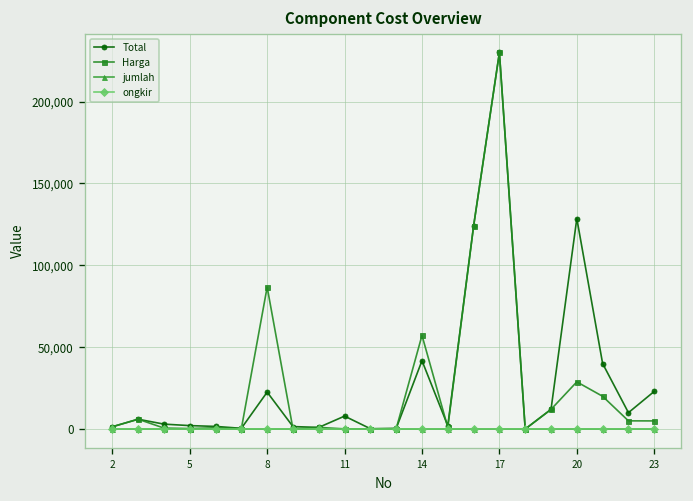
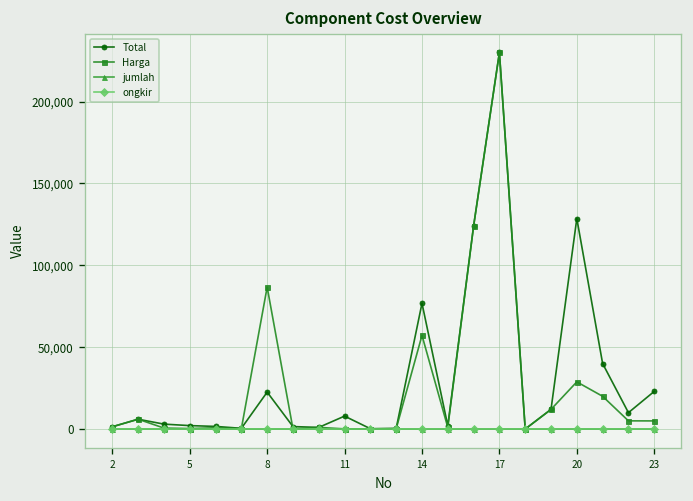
  {
    "Total": {
      "8": "23,000",
      "11": "8,000",
-     "14": "42,000",
+     "14": "77,000",
      "20": "129,000",
      "23": "23,000"
    },
    "Harga": {
      "8": "87,000",
      "14": "57,000",
      "20": "29,000",
      "23": "5,000"
    },
    "ongkir": {
      "8": "0",
      "14": "0",
      "17": "0",
      "20": "0",
      "23": "0"
    }
  }
